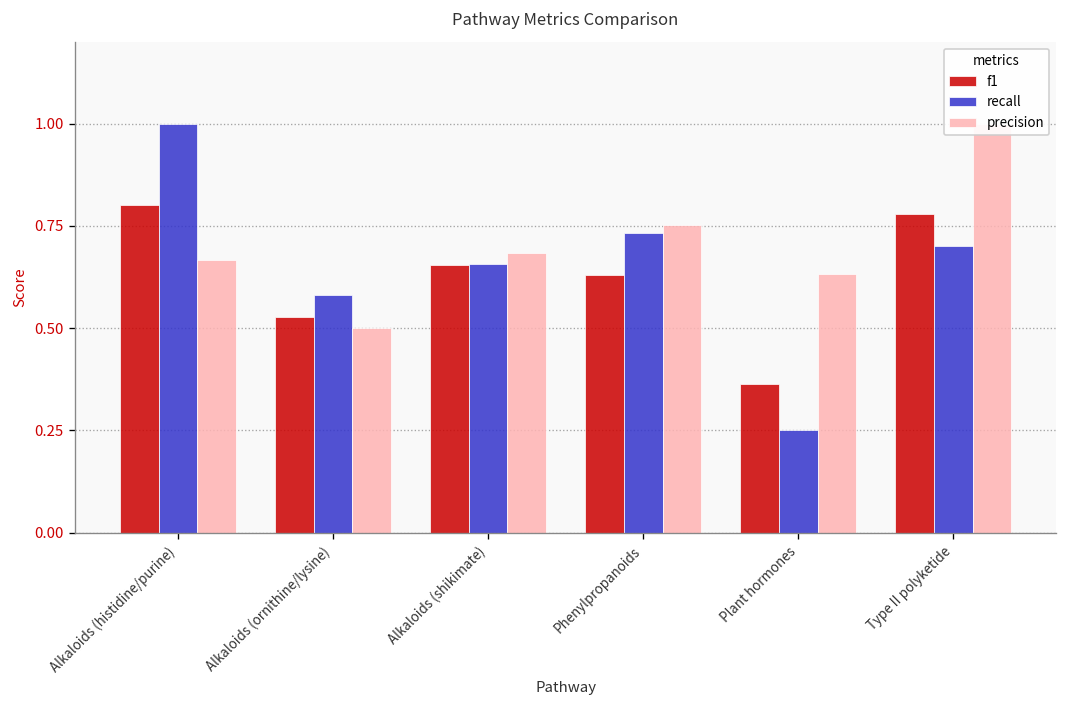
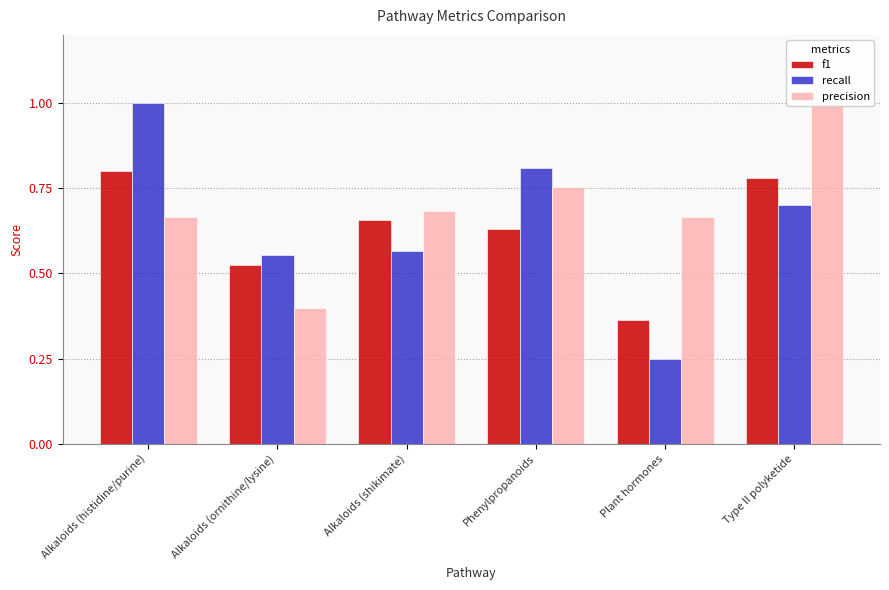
  {
    "f1": {
      "Alkaloids (histidine/purine)": 0.80,
      "Alkaloids (ornithine/lysine)": 0.53,
      "Alkaloids (shikimate)": 0.66,
      "Phenylpropanoids": 0.63,
      "Plant hormones": 0.36,
      "Type II polyketide": 0.78
    },
    "recall": {
      "Alkaloids (histidine/purine)": 1.00,
-     "Alkaloids (ornithine/lysine)": 0.58,
-     "Alkaloids (shikimate)": 0.66,
-     "Phenylpropanoids": 0.73,
+     "Alkaloids (ornithine/lysine)": 0.56,
+     "Alkaloids (shikimate)": 0.57,
+     "Phenylpropanoids": 0.81,
      "Plant hormones": 0.25,
      "Type II polyketide": 0.70
    },
    "precision": {
      "Alkaloids (histidine/purine)": 0.67,
-     "Alkaloids (ornithine/lysine)": 0.5,
+     "Alkaloids (ornithine/lysine)": 0.4,
      "Alkaloids (shikimate)": 0.68,
      "Phenylpropanoids": 0.75,
-     "Plant hormones": 0.63
+     "Plant hormones": 0.67
    }
  }
